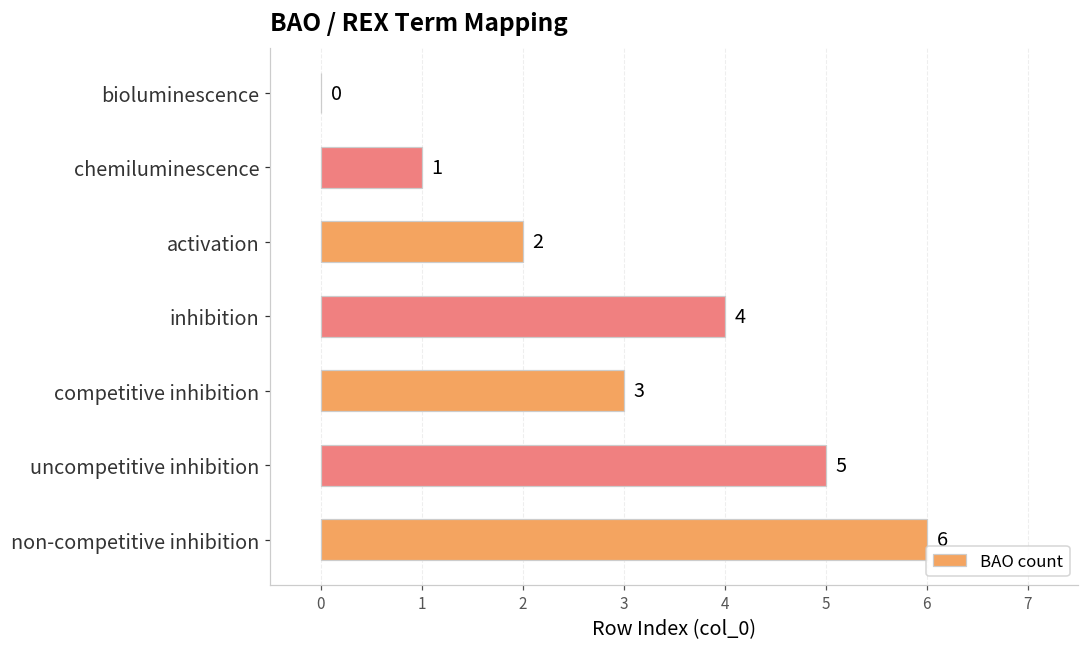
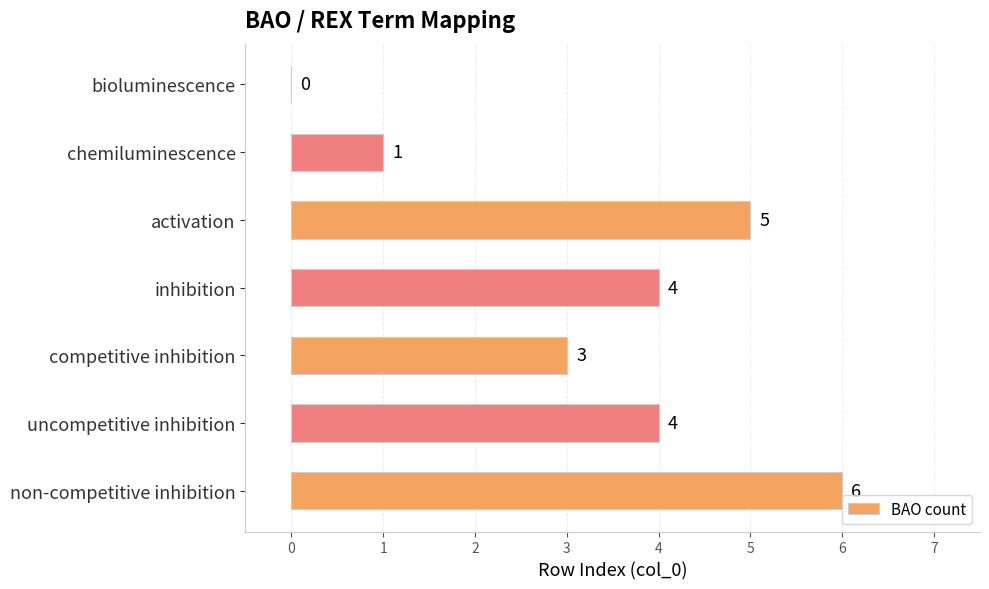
  {
    "bioluminescence": 0,
    "chemiluminescence": 1,
-   "activation": 2,
+   "activation": 5,
    "inhibition": 4,
    "competitive inhibition": 3,
-   "uncompetitive inhibition": 5
+   "uncompetitive inhibition": 4
  }
